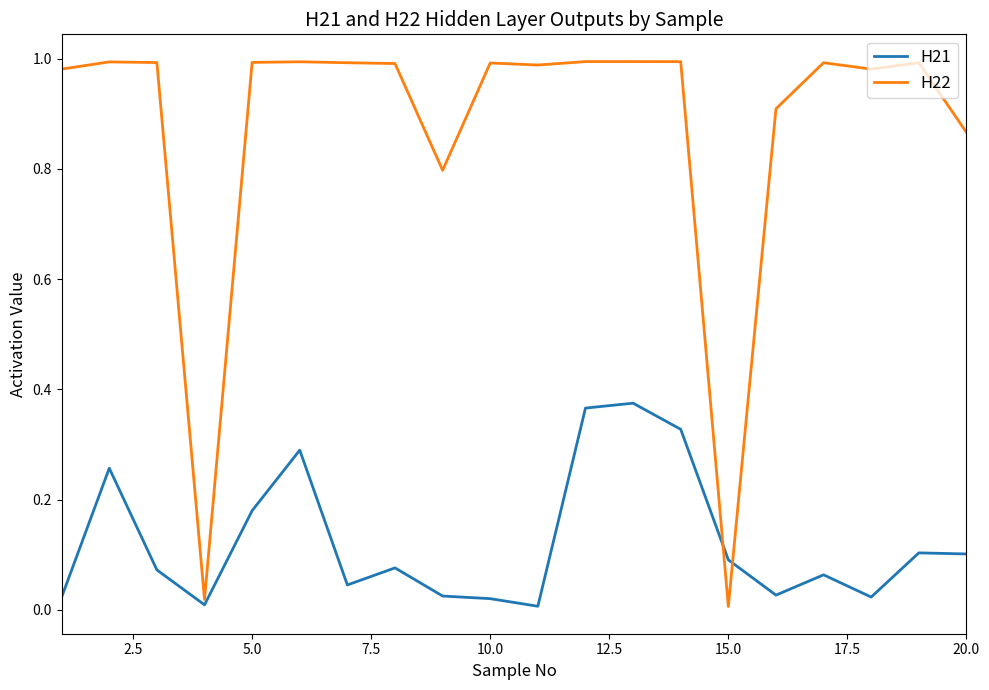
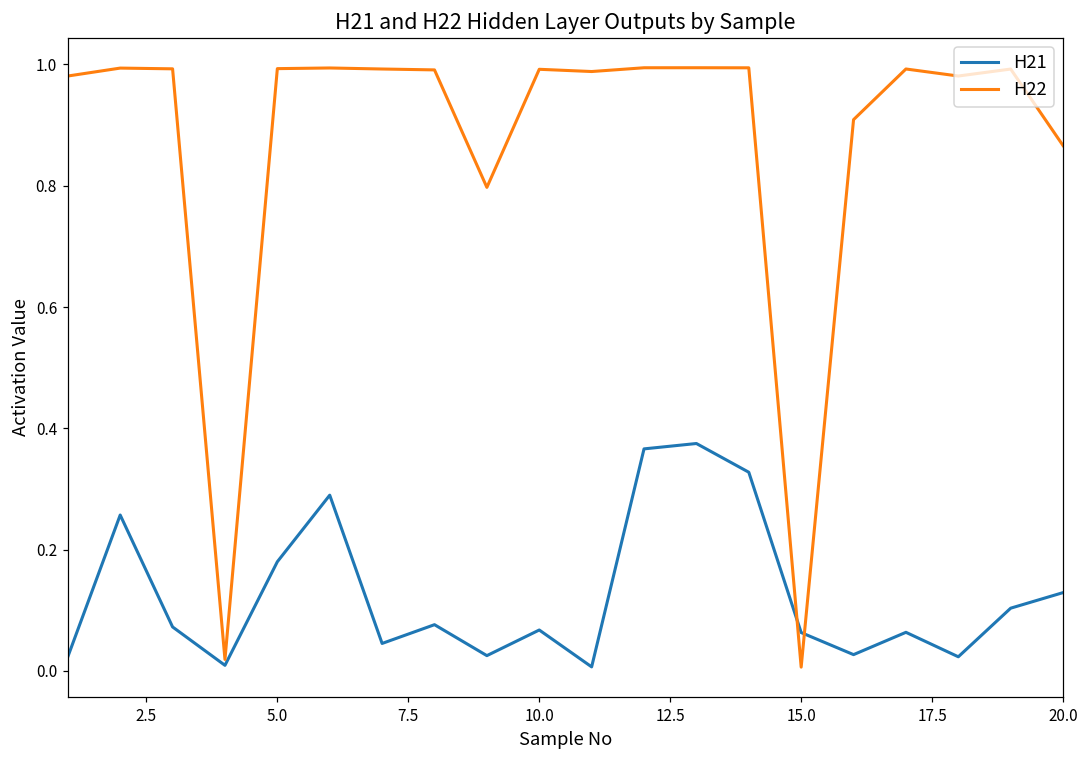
  {
    "H21": {
      "5.0": 0.18,
-     "10.0": 0.02,
-     "15.0": 0.09,
-     "20.0": 0.10
+     "10.0": 0.07,
+     "15.0": 0.06,
+     "20.0": 0.13
    },
    "H22": {
      "5.0": 0.99,
      "10.0": 0.99,
      "15.0": 0.01,
      "20.0": 0.87
    }
  }
